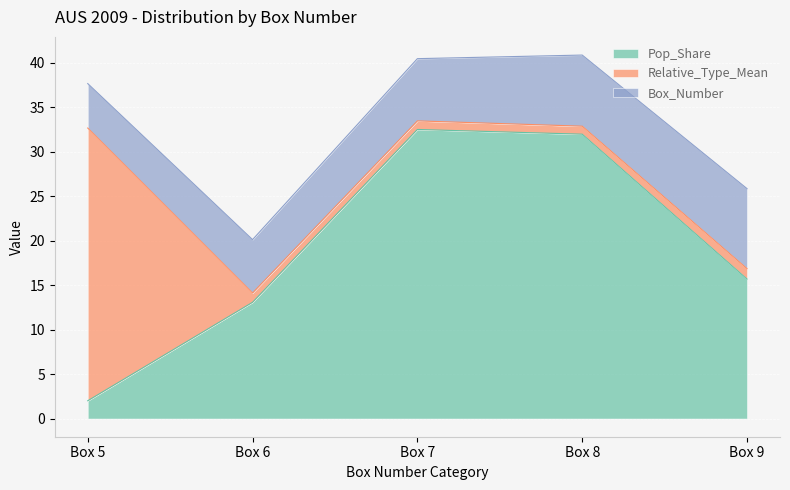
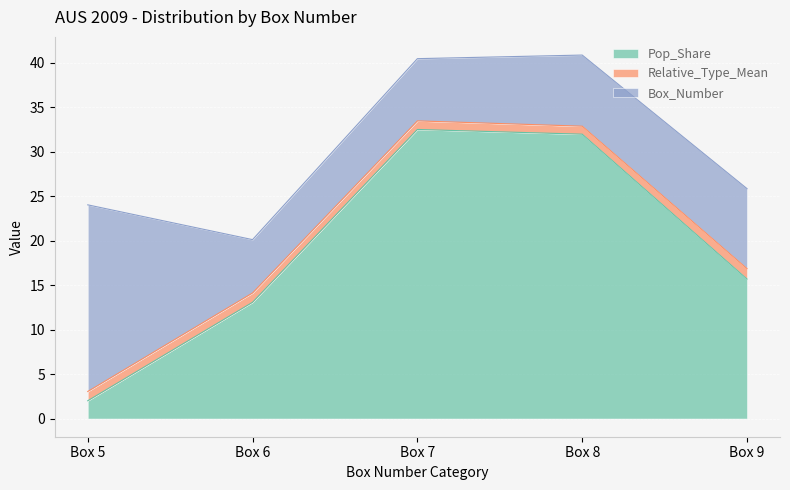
  {
    "Pop_Share": {
      "Box 5": 2,
      "Box 6": 13,
      "Box 7": 33,
      "Box 8": 32,
      "Box 9": 16
    },
    "Relative_Type_Mean": {
-     "Box 5": 31,
+     "Box 5": 1,
      "Box 6": 1,
      "Box 7": 1,
      "Box 8": 1,
      "Box 9": 1
    },
    "Box_Number": {
-     "Box 5": 5,
+     "Box 5": 21,
      "Box 6": 6,
      "Box 7": 7,
      "Box 8": 8,
      "Box 9": 9
    }
  }
